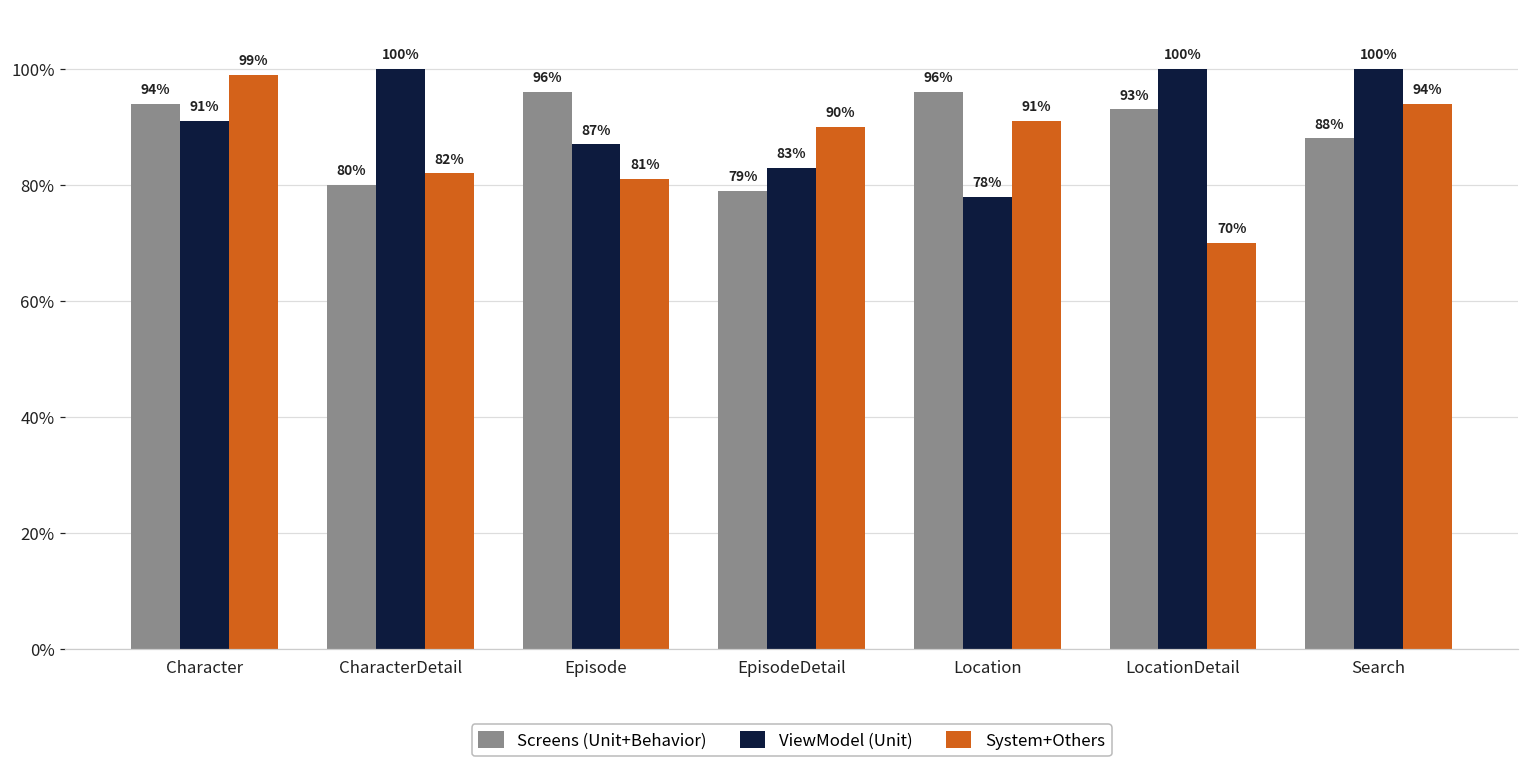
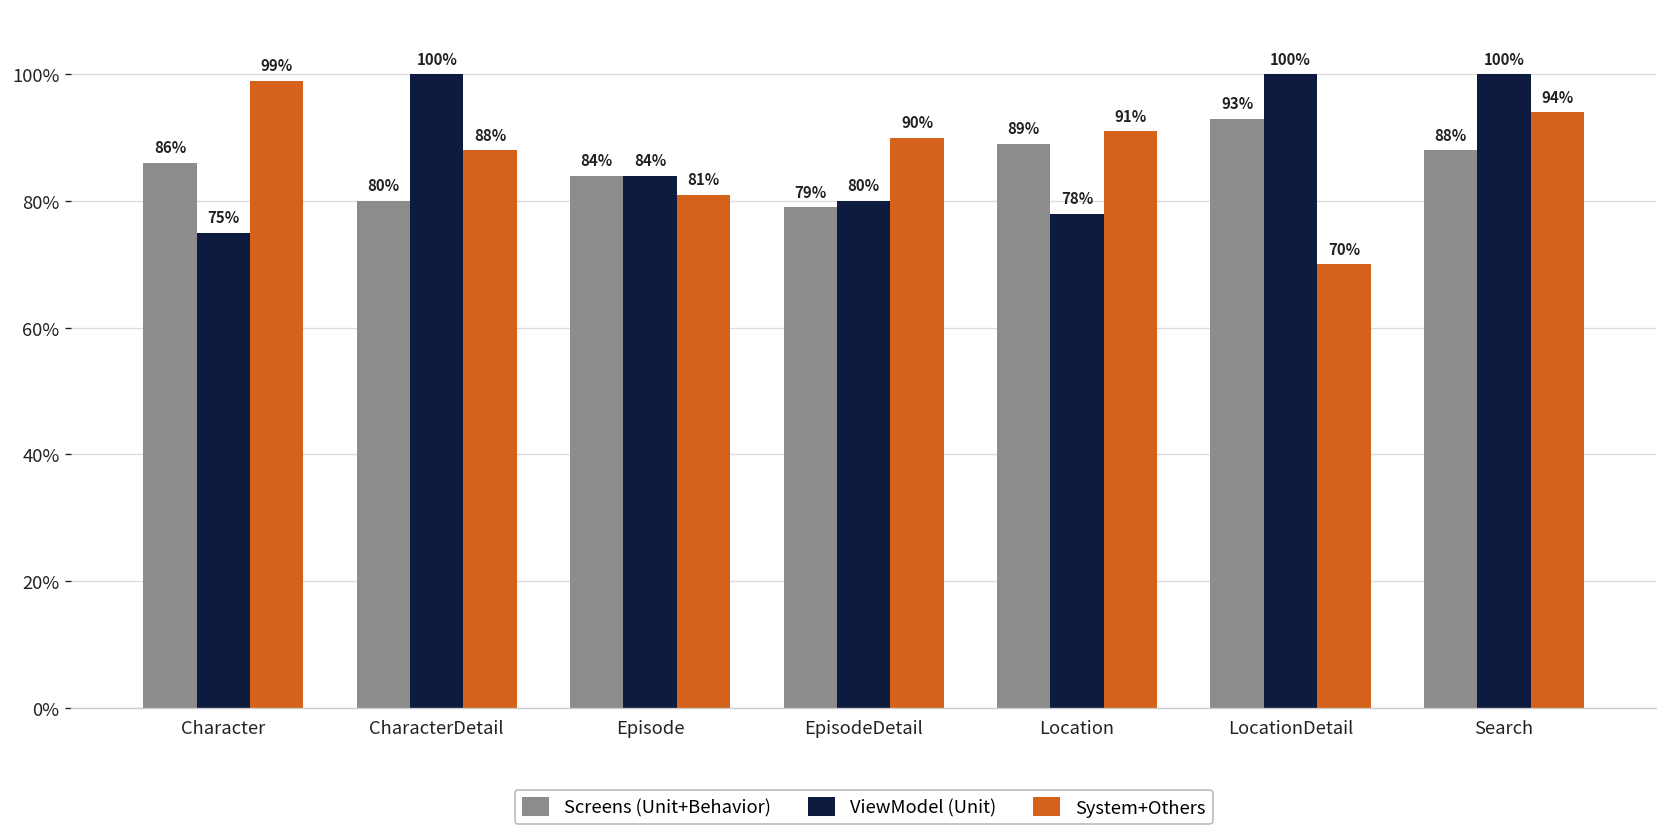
  {
    "Screens (Unit+Behavior)": {
-     "Character": "94%",
+     "Character": "86%",
      "CharacterDetail": "80%",
-     "Episode": "96%",
+     "Episode": "84%",
      "EpisodeDetail": "79%",
-     "Location": "96%",
+     "Location": "89%",
      "LocationDetail": "93%",
      "Search": "88%"
    },
    "ViewModel (Unit)": {
-     "Character": "91%",
+     "Character": "75%",
      "CharacterDetail": "100%",
-     "Episode": "87%",
-     "EpisodeDetail": "83%",
+     "Episode": "84%",
+     "EpisodeDetail": "80%",
      "Location": "78%",
      "LocationDetail": "100%",
      "Search": "100%"
    },
    "System+Others": {
      "Character": "99%",
-     "CharacterDetail": "82%",
+     "CharacterDetail": "88%",
      "Episode": "81%",
      "EpisodeDetail": "90%",
      "Location": "91%",
      "LocationDetail": "70%",
      "Search": "94%"
    }
  }
